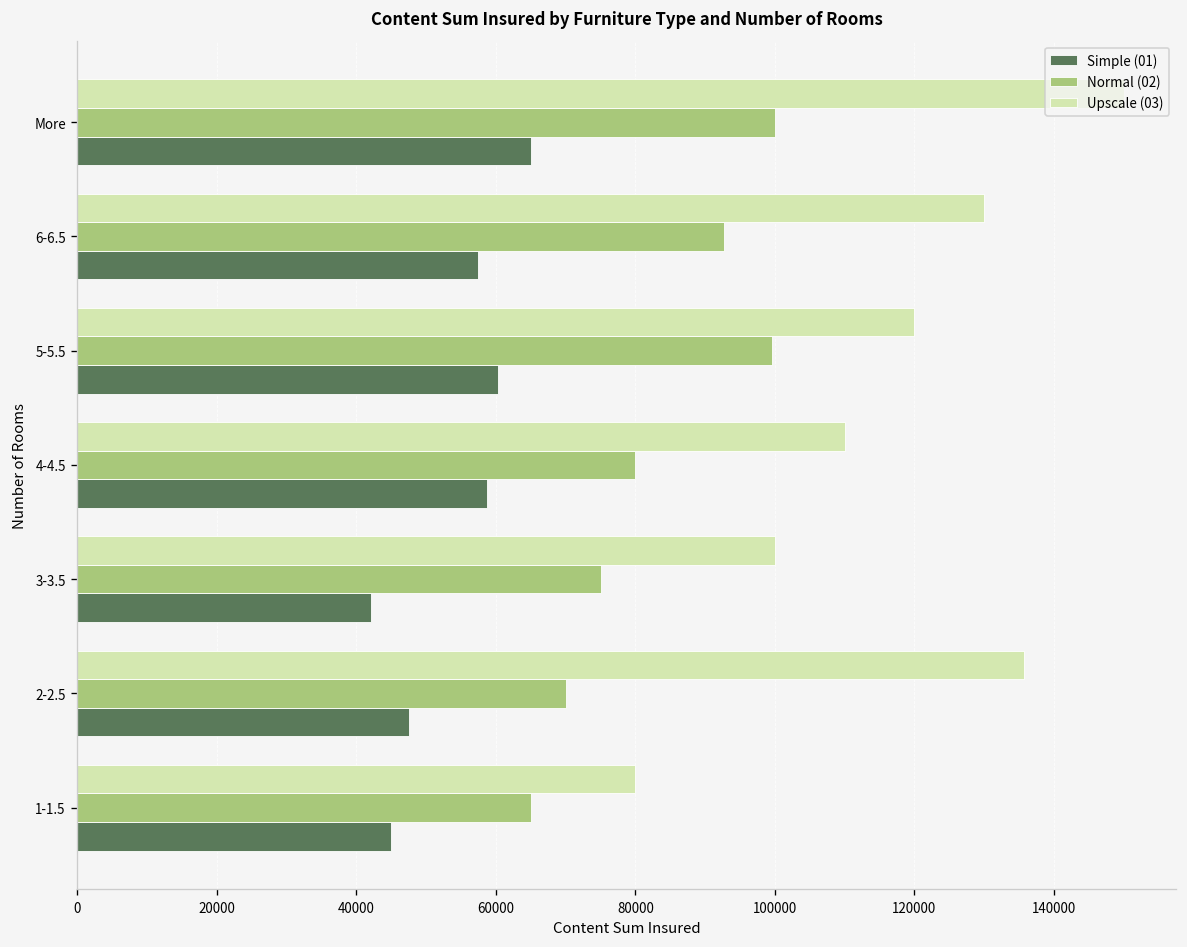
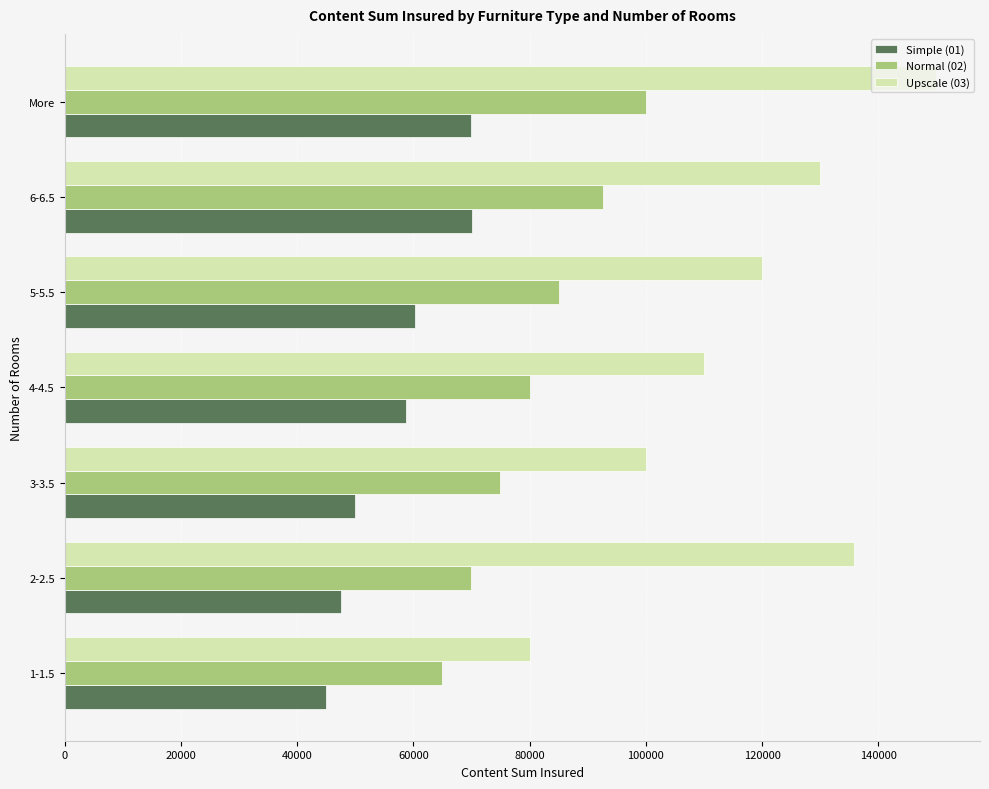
  {
    "Simple (01)": {
-     "More": 65000,
-     "6-6.5": 58000,
+     "More": 70000,
+     "6-6.5": 70000,
      "5-5.5": 60000,
      "4-4.5": 59000,
-     "3-3.5": 42000,
+     "3-3.5": 50000,
      "2-2.5": 48000,
      "1-1.5": 45000
    },
    "Normal (02)": {
      "More": 100000,
      "6-6.5": 93000,
-     "5-5.5": 100000,
+     "5-5.5": 85000,
      "4-4.5": 80000,
      "3-3.5": 75000,
      "2-2.5": 70000,
      "1-1.5": 65000
    },
    "Upscale (03)": {
      "6-6.5": 130000,
      "5-5.5": 120000,
      "4-4.5": 110000,
      "3-3.5": 100000,
      "2-2.5": 136000,
      "1-1.5": 80000
    }
  }
